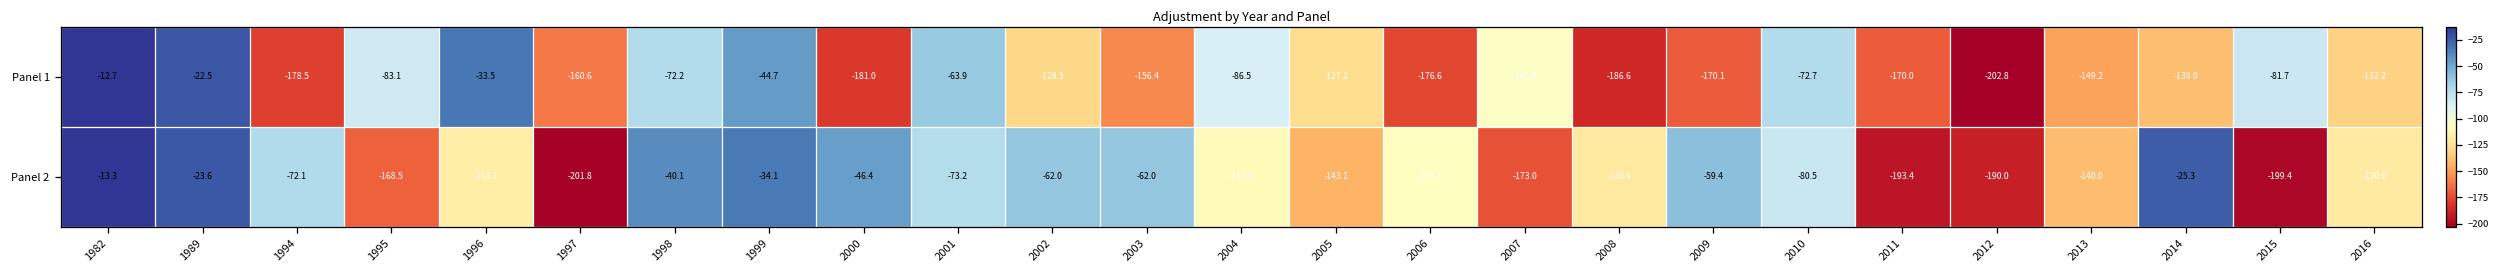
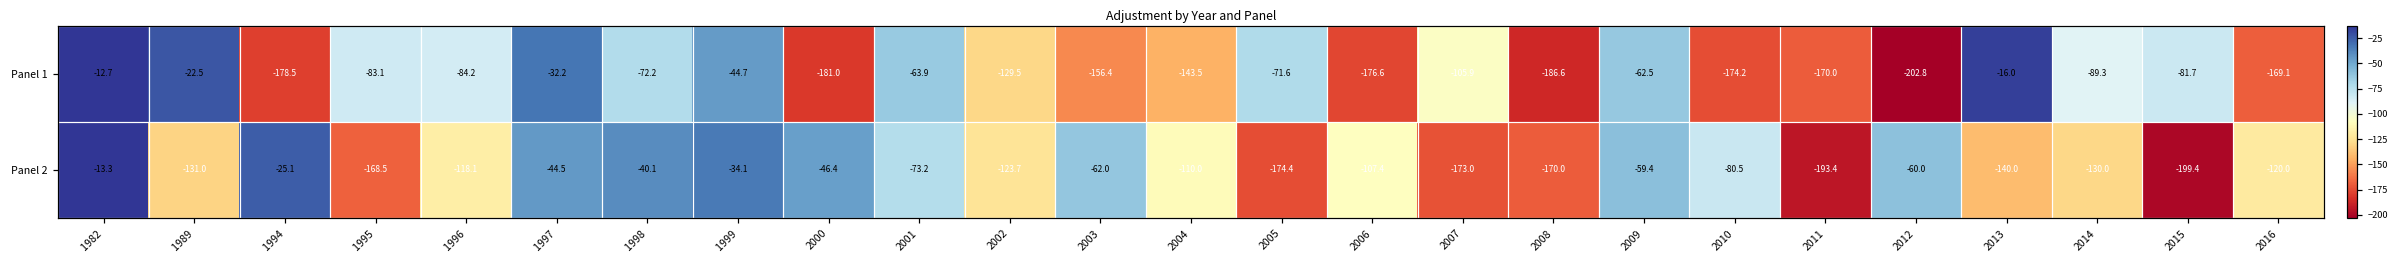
  {
    "Panel 1": {
      "1982": -12.7,
      "1989": -22.5,
      "1994": -178.5,
      "1995": -83.1,
-     "1996": -33.5,
-     "1997": -160.6,
+     "1996": -84.2,
+     "1997": -32.2,
      "1998": -72.2,
      "1999": -44.7,
      "2000": -181.0,
      "2001": -63.9,
      "2002": -129.5,
      "2003": -156.4,
-     "2004": -86.5,
-     "2005": -127.2,
+     "2004": -143.5,
+     "2005": -71.6,
      "2006": -176.6,
      "2007": -105.9,
      "2008": -186.6,
-     "2009": -170.1,
-     "2010": -72.7,
+     "2009": -62.5,
+     "2010": -174.2,
      "2011": -170.0,
      "2012": -202.8,
-     "2013": -149.2,
-     "2014": -139.0,
+     "2013": -16.0,
+     "2014": -89.3,
      "2015": -81.7,
-     "2016": -132.2
+     "2016": -169.1
    },
    "Panel 2": {
      "1982": -13.3,
-     "1989": -23.6,
-     "1994": -72.1,
+     "1989": -131.0,
+     "1994": -25.1,
      "1995": -168.5,
      "1996": -118.1,
-     "1997": -201.8,
+     "1997": -44.5,
      "1998": -40.1,
      "1999": -34.1,
      "2000": -46.4,
      "2001": -73.2,
-     "2002": -62.0,
+     "2002": -123.7,
      "2003": -62.0,
      "2004": -110.0,
-     "2005": -143.1,
+     "2005": -174.4,
      "2006": -107.4,
      "2007": -173.0,
-     "2008": -120.4,
+     "2008": -170.0,
      "2009": -59.4,
      "2010": -80.5,
      "2011": -193.4,
-     "2012": -190.0,
+     "2012": -60.0,
      "2013": -140.0,
-     "2014": -25.3,
+     "2014": -130.0,
      "2015": -199.4,
      "2016": -120.0
    }
  }
